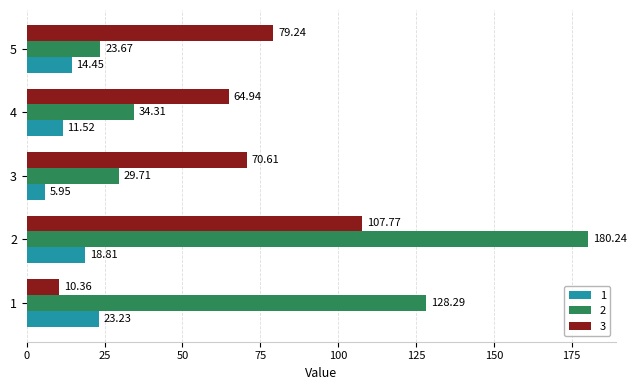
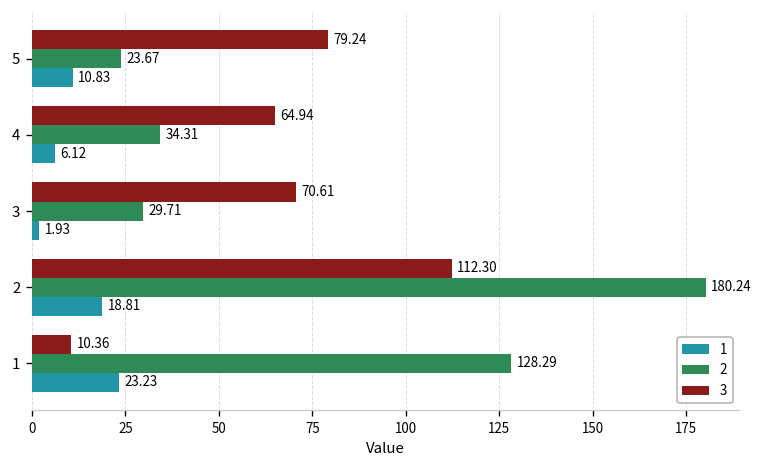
  {
    "1": {
-     "5": 14.45,
-     "4": 11.52,
-     "3": 5.95,
+     "5": 10.83,
+     "4": 6.12,
+     "3": 1.93,
      "2": 18.81,
      "1": 23.23
    },
    "2": {
      "5": 23.67,
      "4": 34.31,
      "3": 29.71,
      "2": 180.24,
      "1": 128.29
    },
    "3": {
      "5": 79.24,
      "4": 64.94,
      "3": 70.61,
-     "2": 107.77,
+     "2": 112.30,
      "1": 10.36
    }
  }
